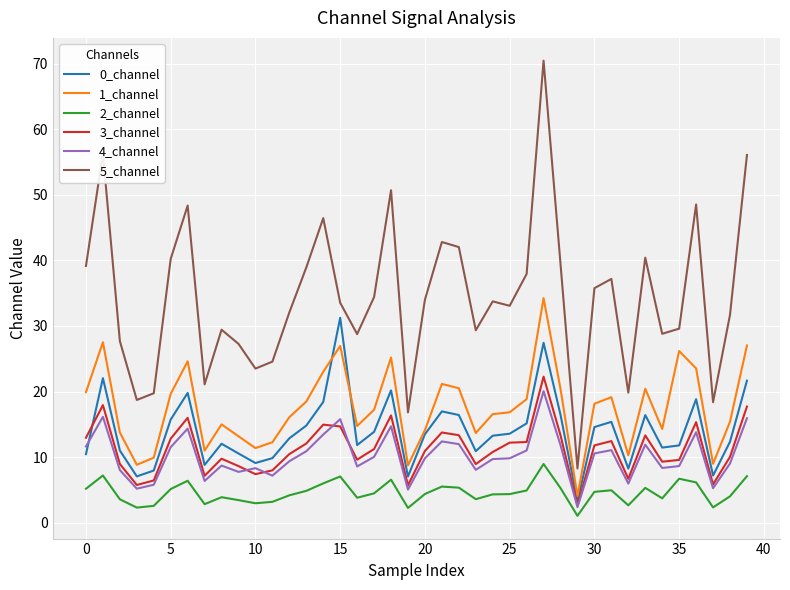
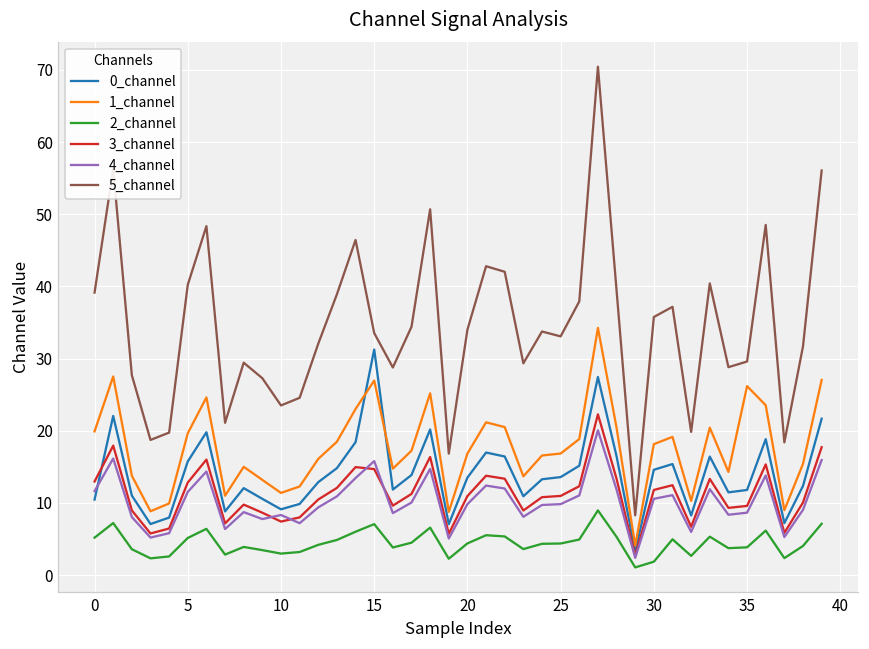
  {
    "0_channel": {
      "0": 10,
      "5": 16,
      "10": 9,
      "15": 31,
      "20": 14,
      "25": 14,
      "30": 15,
      "35": 12
    },
    "1_channel": {
      "0": 20,
      "5": 20,
      "10": 11,
      "15": 27,
-     "20": 14,
+     "20": 17,
      "25": 17,
      "30": 18,
      "35": 26
    },
    "2_channel": {
      "0": 5,
      "5": 5,
      "10": 3,
      "15": 7,
      "20": 4,
      "25": 4,
-     "30": 5,
-     "35": 7
+     "30": 2,
+     "35": 4
    },
    "3_channel": {
      "0": 13,
      "5": 13,
      "10": 7,
      "15": 15,
      "20": 11,
-     "25": 12,
+     "25": 11,
      "30": 12,
      "35": 10
    },
    "4_channel": {
      "0": 12,
      "5": 12,
      "10": 8,
      "15": 16,
      "20": 10,
      "25": 10,
      "30": 11,
      "35": 9
    },
    "5_channel": {
      "0": 39,
      "5": 40,
      "10": 24,
      "15": 34,
      "20": 34,
      "25": 33,
      "30": 36,
      "35": 30
    }
  }
